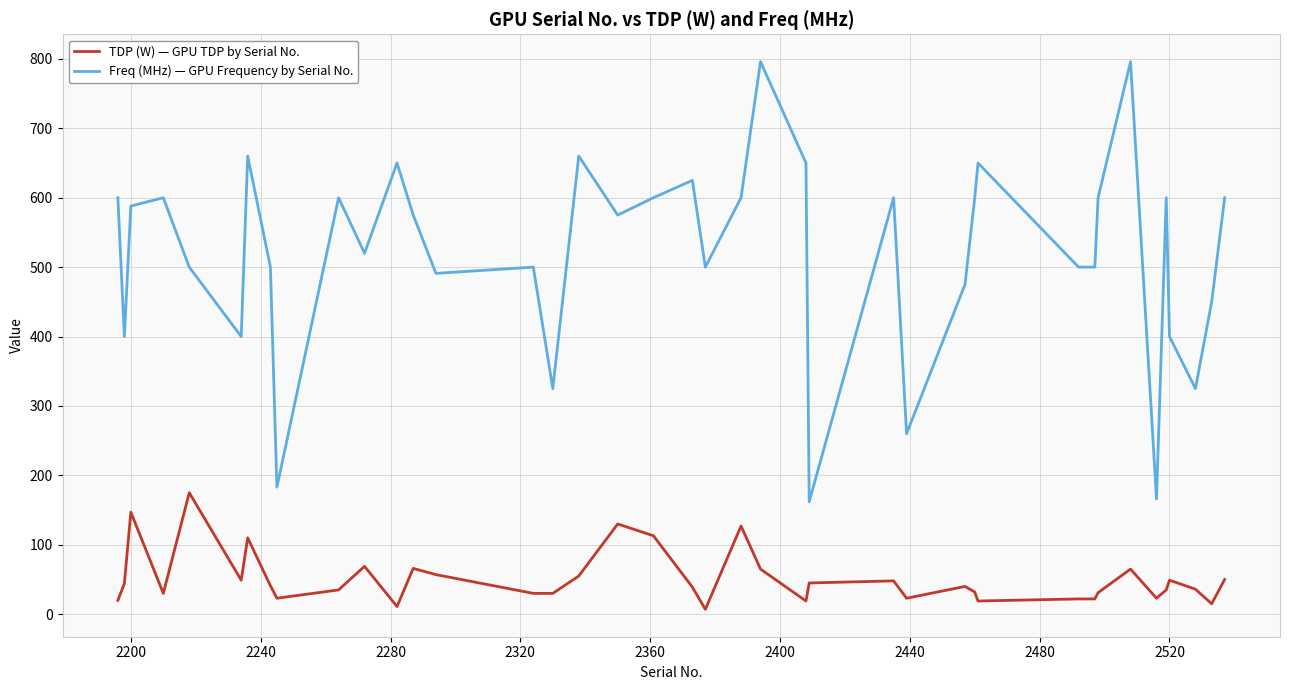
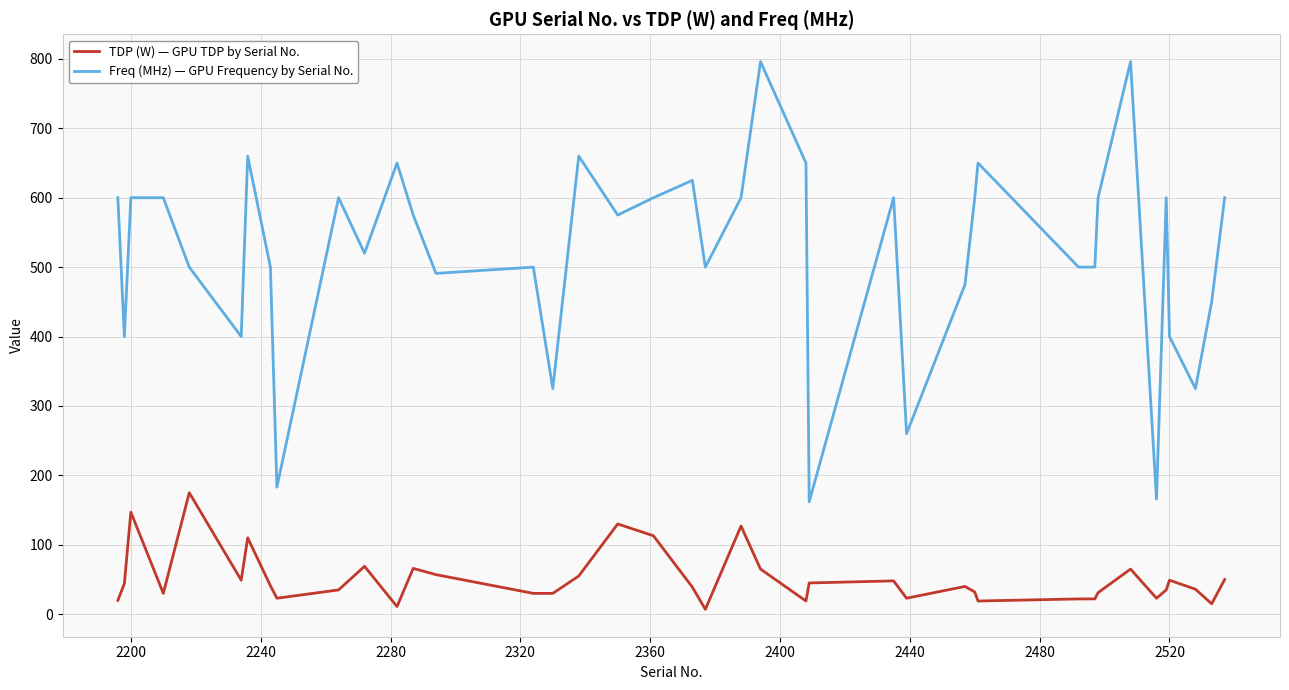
  {
    "TDP (W) — GPU TDP by Serial No.": {
      "2200": 150,
      "2520": 50
    },
    "Freq (MHz) — GPU Frequency by Serial No.": {
-     "2200": 590,
+     "2200": 600,
      "2520": 400
    }
  }
